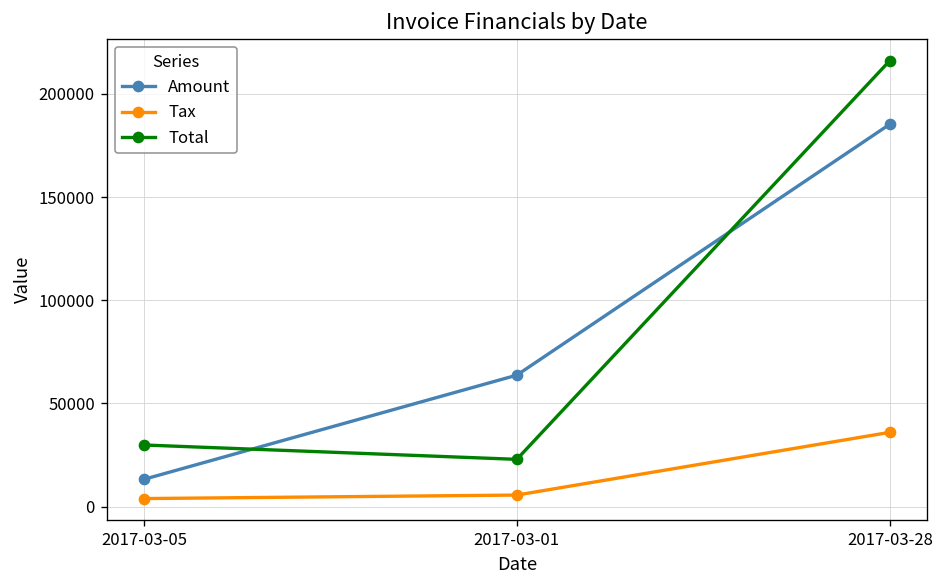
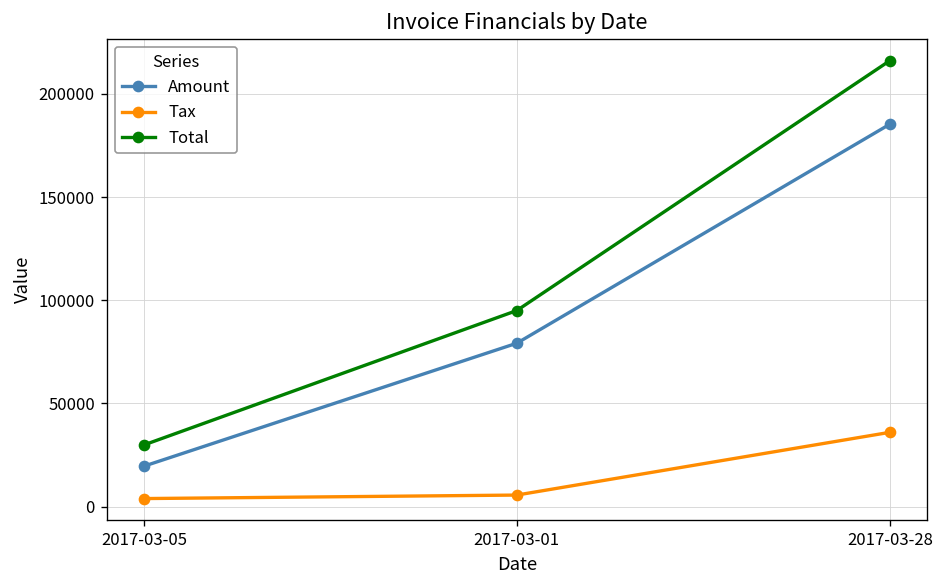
  {
    "Amount": {
-     "2017-03-05": 13000,
-     "2017-03-01": 64000,
+     "2017-03-05": 20000,
+     "2017-03-01": 79000,
      "2017-03-28": 185000
    },
    "Tax": {
      "2017-03-05": 4000,
      "2017-03-01": 6000,
      "2017-03-28": 36000
    },
    "Total": {
      "2017-03-05": 30000,
-     "2017-03-01": 23000,
+     "2017-03-01": 95000,
      "2017-03-28": 216000
    }
  }
